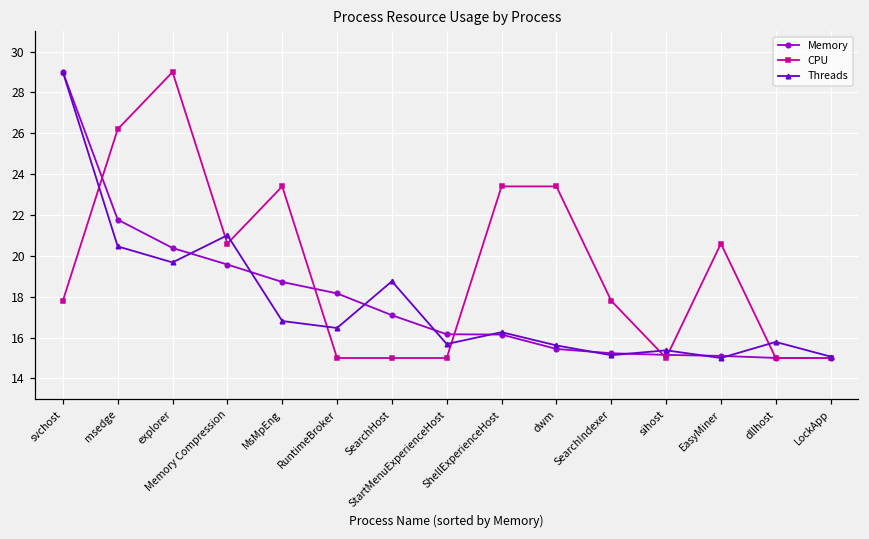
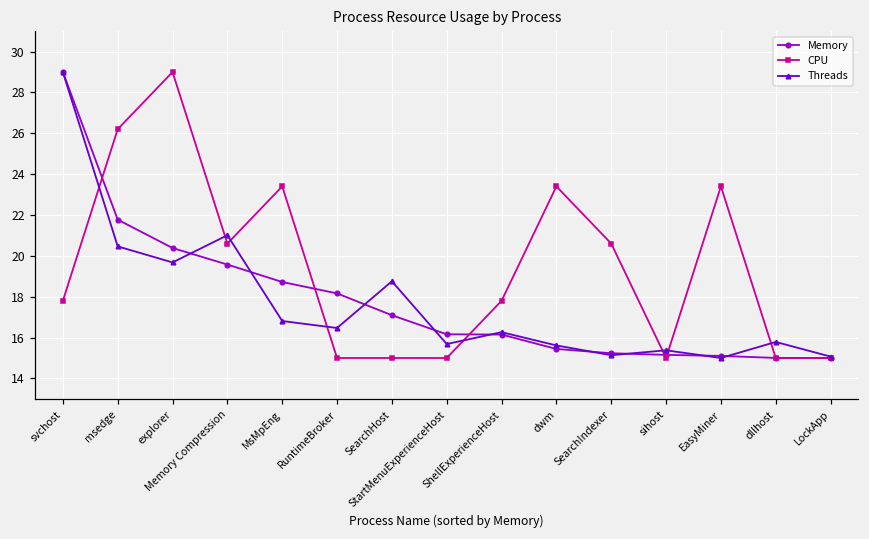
  {
    "CPU": {
      "svchost": 17.8,
      "msedge": 26.2,
      "explorer": 29.0,
      "Memory Compression": 20.6,
      "MsMpEng": 23.4,
      "RuntimeBroker": 15.0,
      "SearchHost": 15.0,
      "StartMenuExperienceHost": 15.0,
-     "ShellExperienceHost": 23.4,
+     "ShellExperienceHost": 17.8,
      "dwm": 23.4,
-     "SearchIndexer": 17.8,
+     "SearchIndexer": 20.6,
      "sihost": 15.0,
-     "EasyMiner": 20.6
+     "EasyMiner": 23.4
    }
  }
